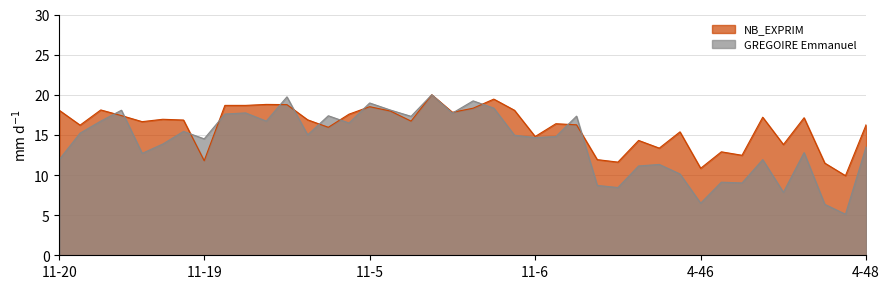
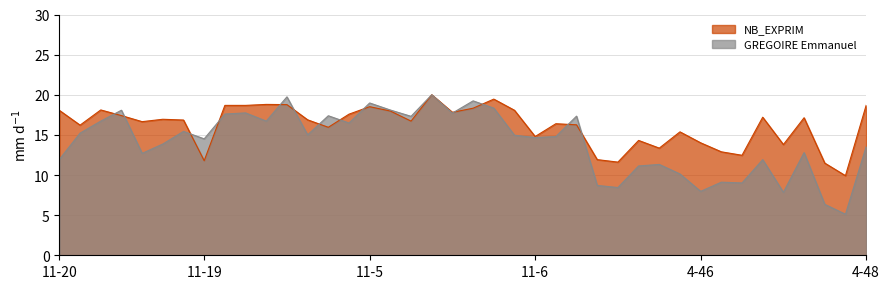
  {
    "NB_EXPRIM": {
      "11-20": 18,
      "11-19": 12,
      "11-5": 19,
-     "4-46": 11,
-     "4-48": 16
+     "4-46": 14,
+     "4-48": 19
    },
    "GREGOIRE Emmanuel": {
      "11-20": 12,
      "11-19": 15,
      "11-5": 19,
-     "4-46": 6,
+     "4-46": 8,
      "4-48": 14
    }
  }
